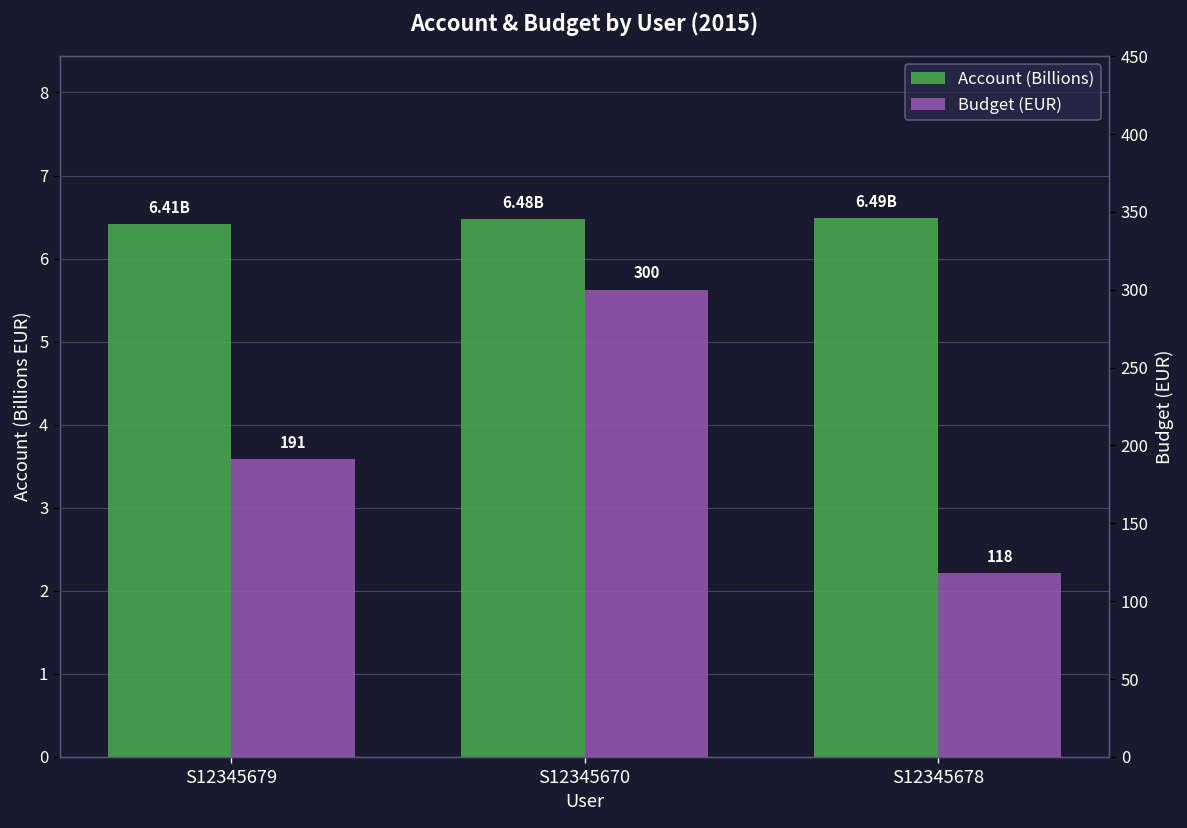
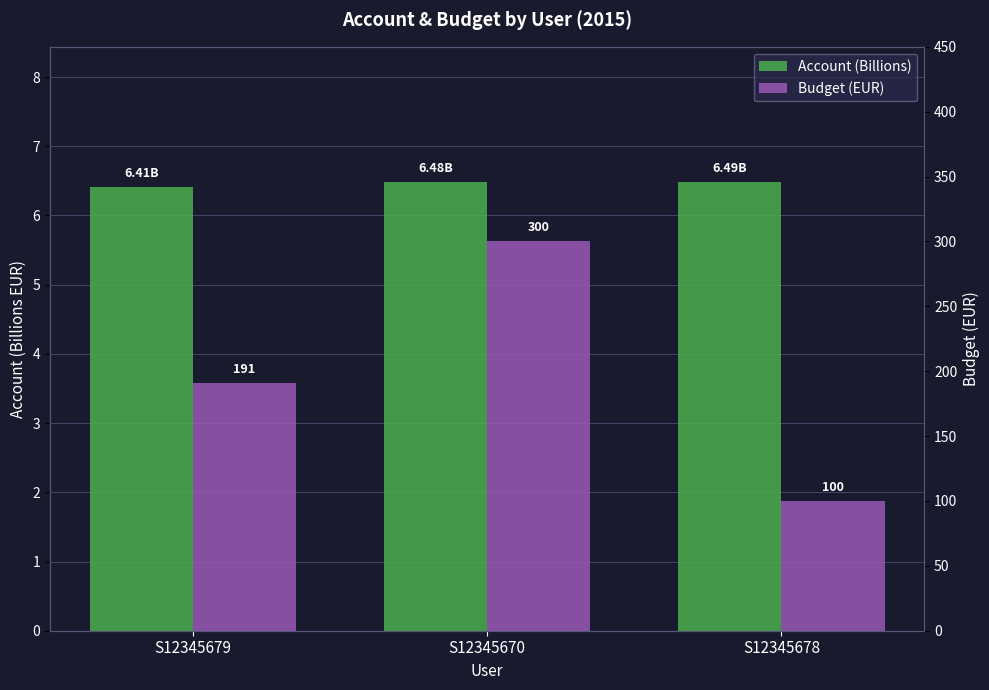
  {
    "Account (Billions)": {
      "S12345679": "6.41B",
      "S12345670": "6.48B",
      "S12345678": "6.49B"
    },
    "Budget (EUR)": {
      "S12345679": "191",
      "S12345670": "300",
-     "S12345678": "118"
+     "S12345678": "100"
    }
  }
